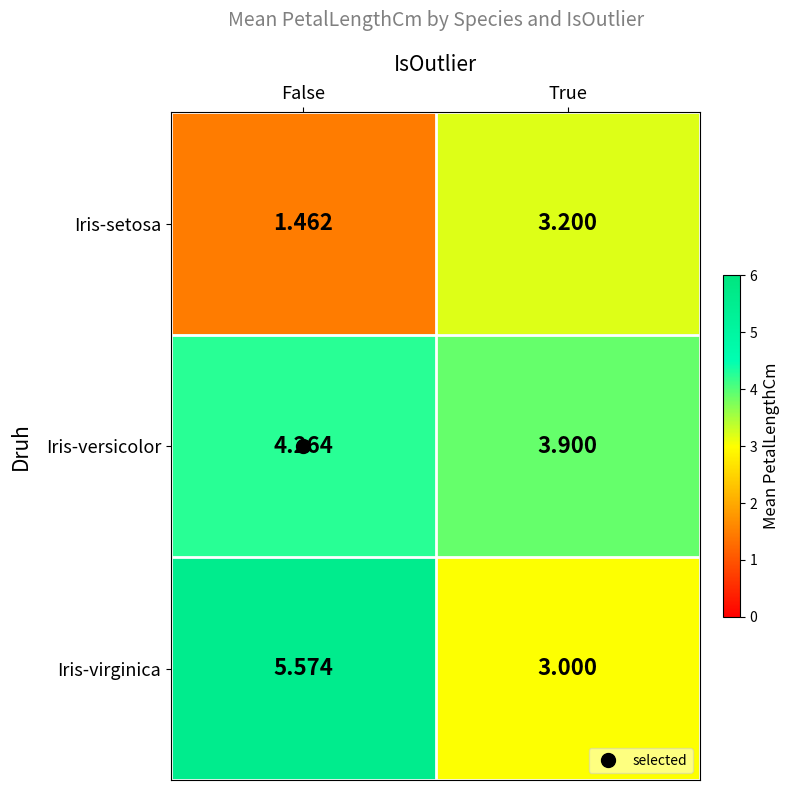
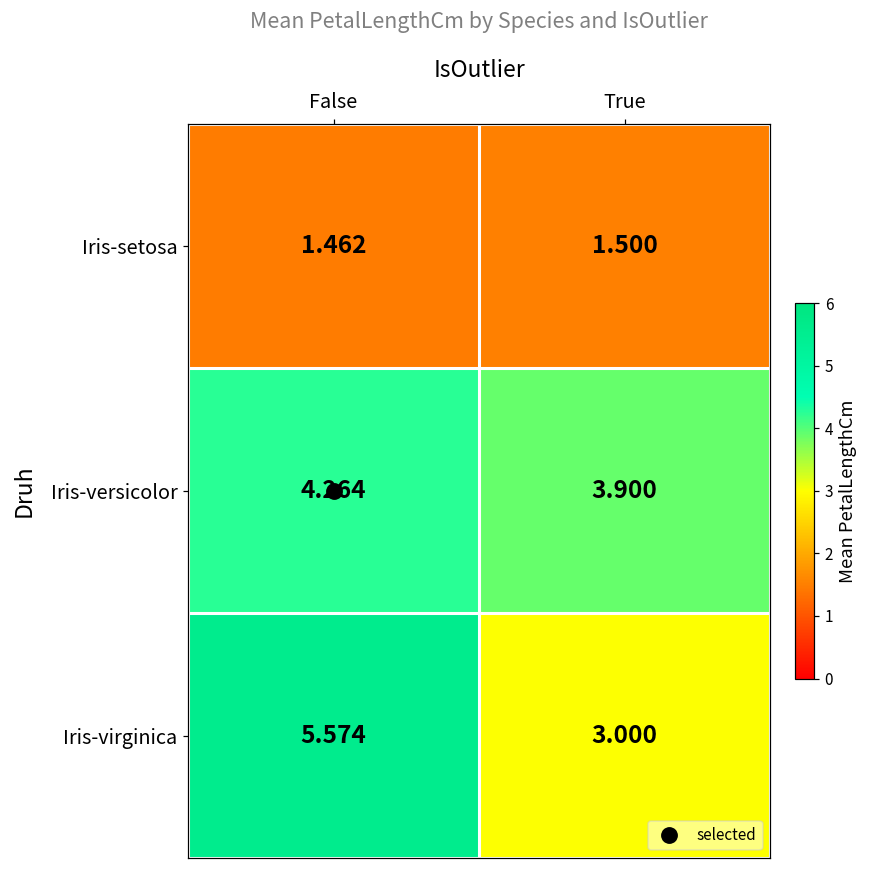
  {
    "Iris-setosa": {
      "False": 1.462,
-     "True": 3.200
+     "True": 1.500
    },
    "Iris-versicolor": {
      "True": 3.900
    },
    "Iris-virginica": {
      "False": 5.574,
      "True": 3.000
    }
  }
